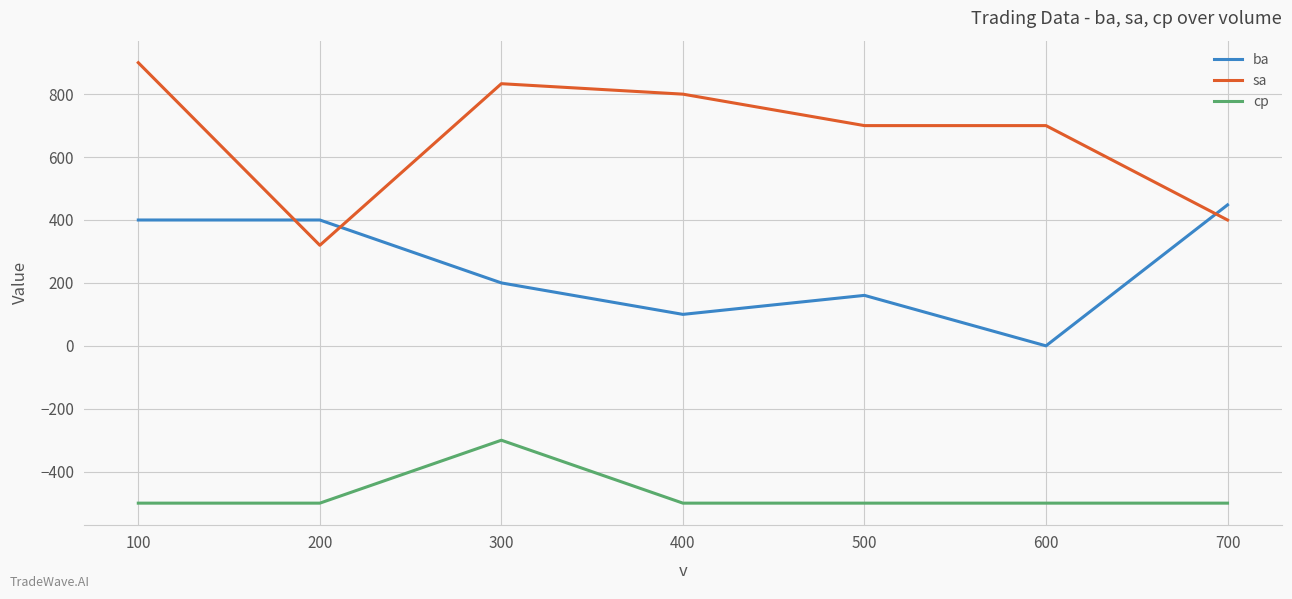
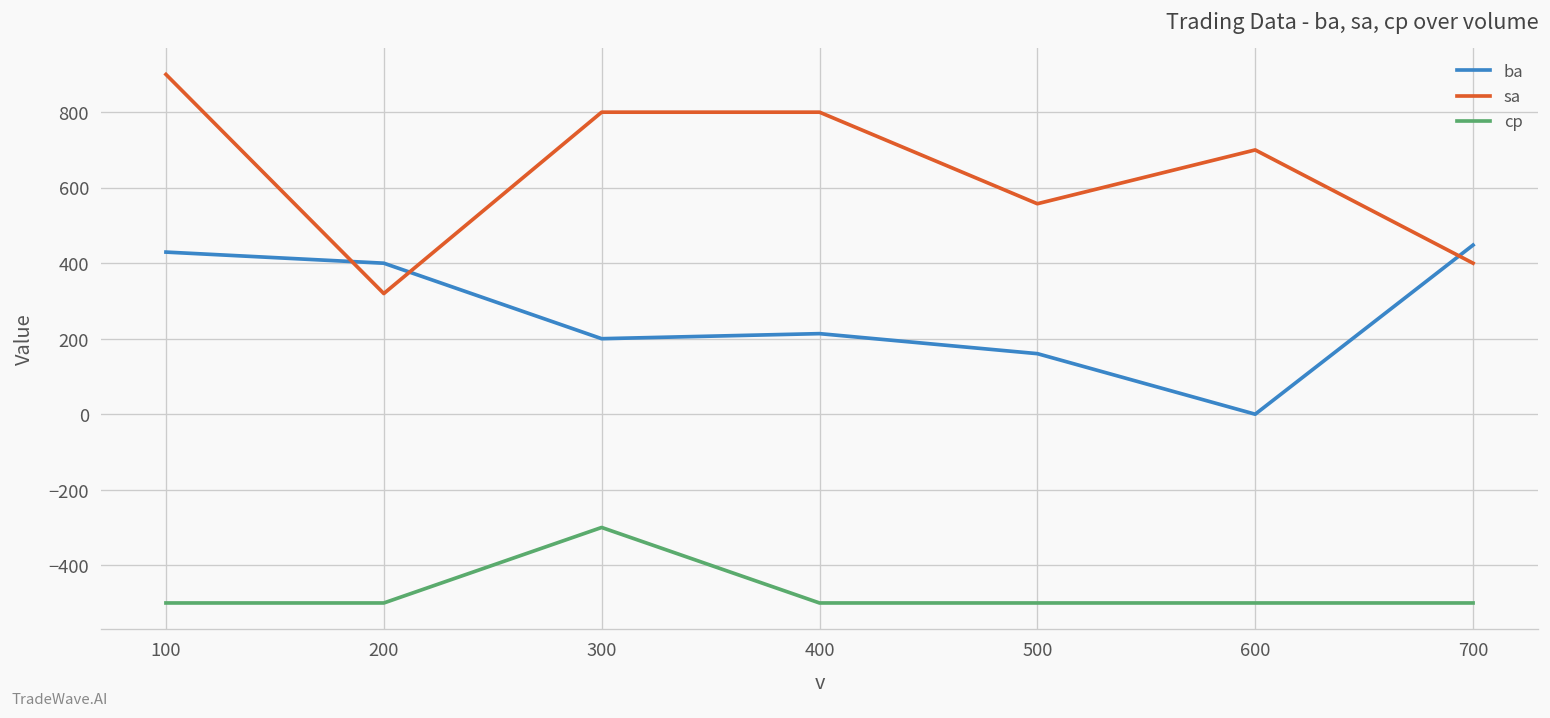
  {
    "ba": {
-     "100": 400,
+     "100": 430,
      "200": 400,
      "300": 200,
-     "400": 100,
+     "400": 210,
      "500": 160,
      "600": 0,
      "700": 450
    },
    "sa": {
      "100": 900,
      "200": 320,
-     "300": 830,
+     "300": 800,
      "400": 800,
-     "500": 700,
+     "500": 560,
      "600": 700,
      "700": 400
    },
    "cp": {
      "100": -500,
      "200": -500,
      "300": -300,
      "400": -500,
      "500": -500,
      "600": -500,
      "700": -500
    }
  }
